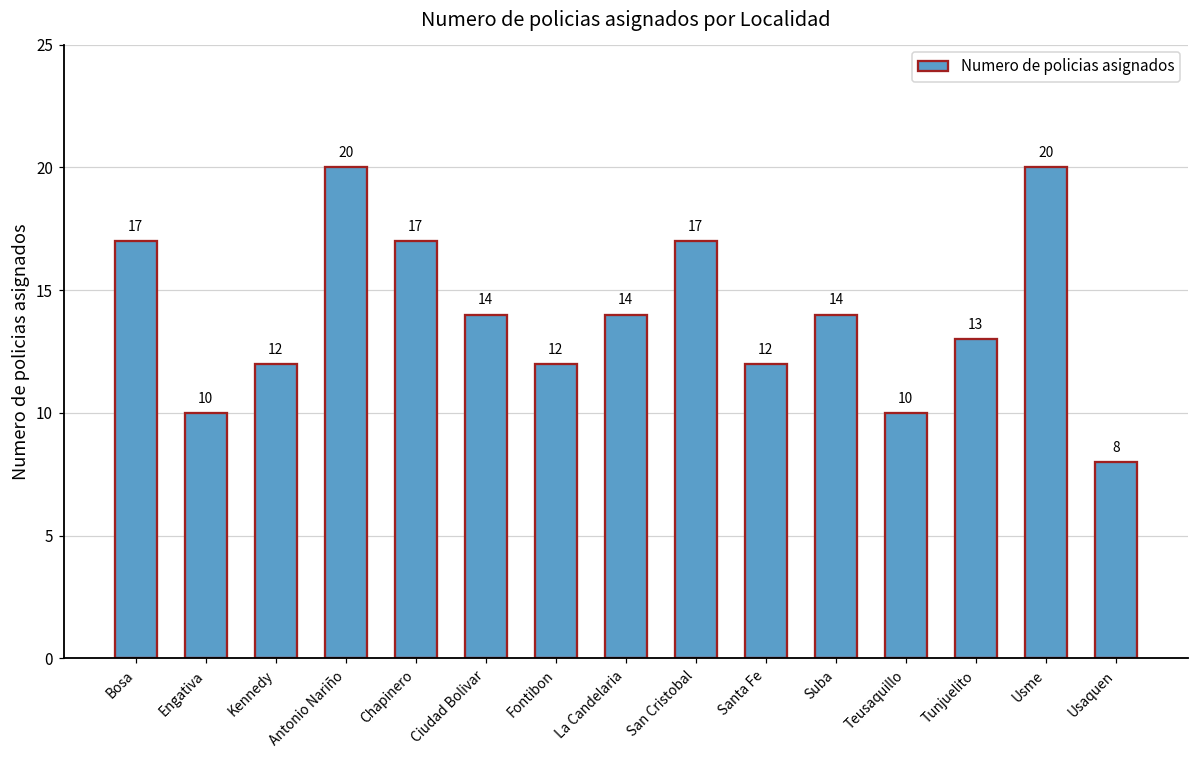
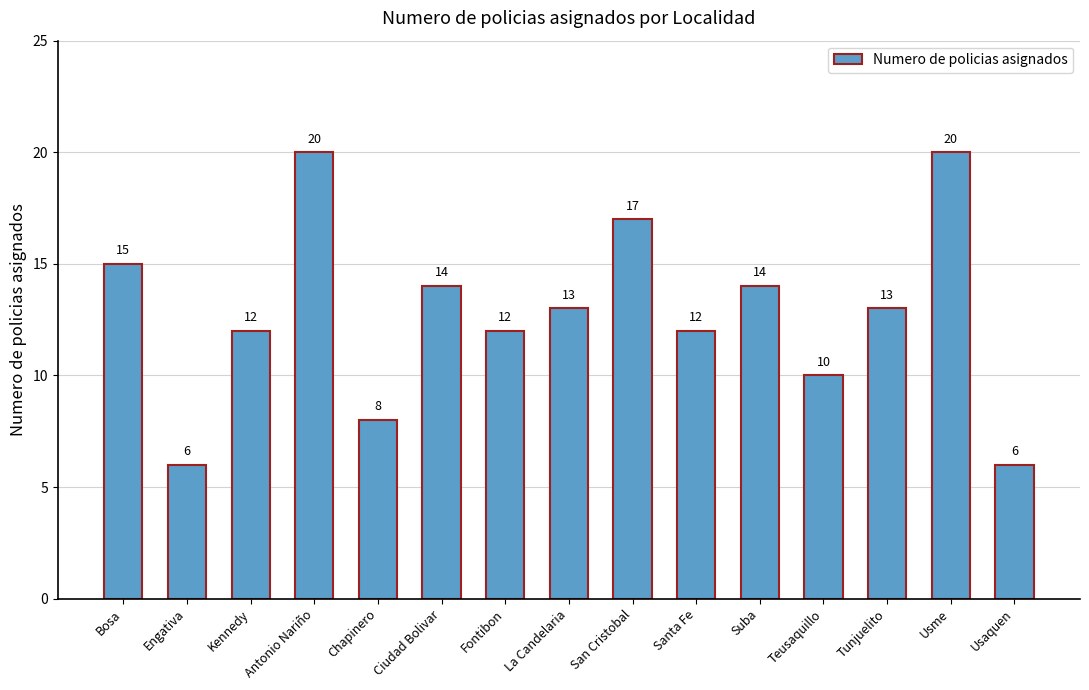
  {
-   "Bosa": 17,
-   "Engativa": 10,
+   "Bosa": 15,
+   "Engativa": 6,
    "Kennedy": 12,
    "Antonio Nariño": 20,
-   "Chapinero": 17,
+   "Chapinero": 8,
    "Ciudad Bolivar": 14,
    "Fontibon": 12,
-   "La Candelaria": 14,
+   "La Candelaria": 13,
    "San Cristobal": 17,
    "Santa Fe": 12,
    "Suba": 14,
    "Teusaquillo": 10,
    "Tunjuelito": 13,
    "Usme": 20,
-   "Usaquen": 8
+   "Usaquen": 6
  }
